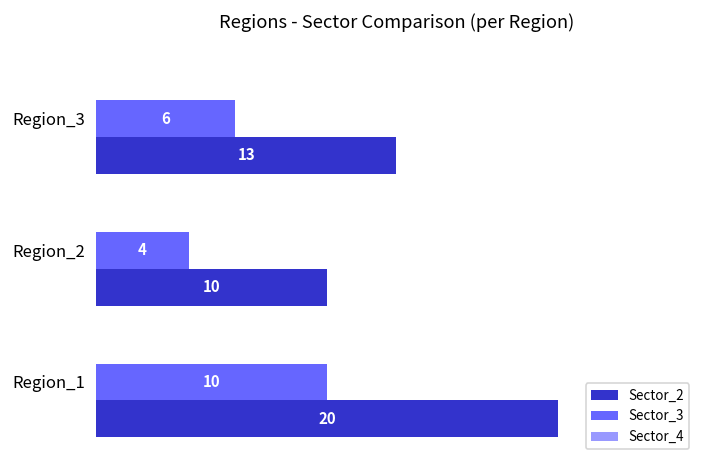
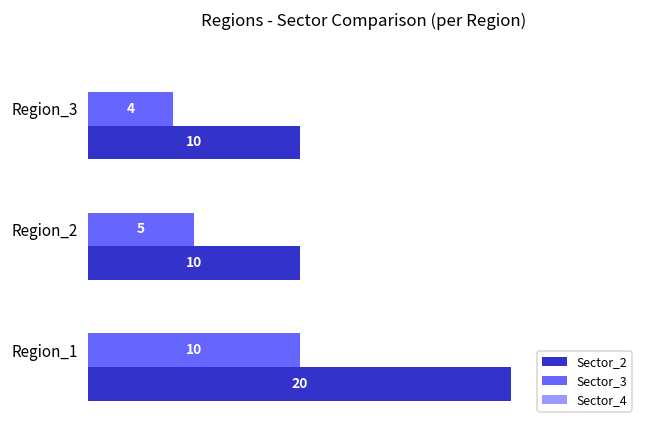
  {
    "Sector_2": {
-     "Region_3": 13,
+     "Region_3": 10,
      "Region_2": 10,
      "Region_1": 20
    },
    "Sector_3": {
-     "Region_3": 6,
-     "Region_2": 4,
+     "Region_3": 4,
+     "Region_2": 5,
      "Region_1": 10
    }
  }
